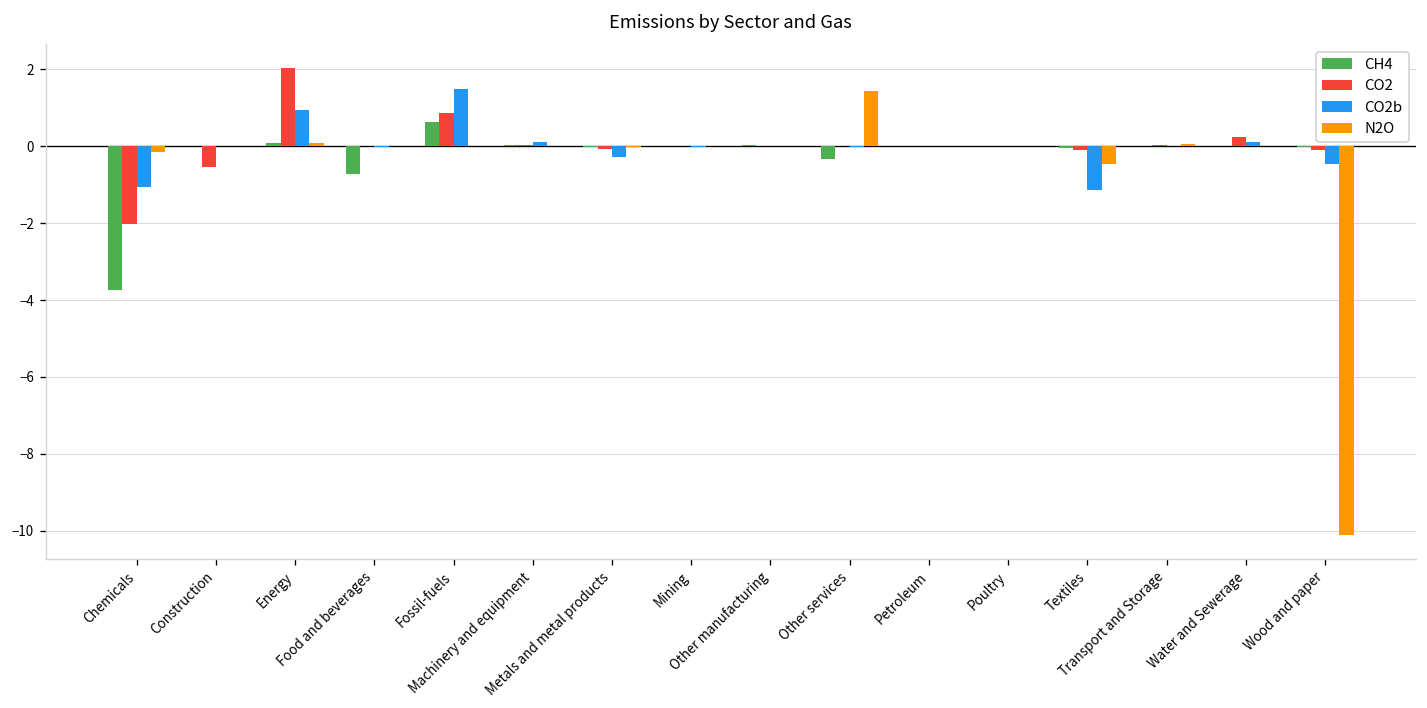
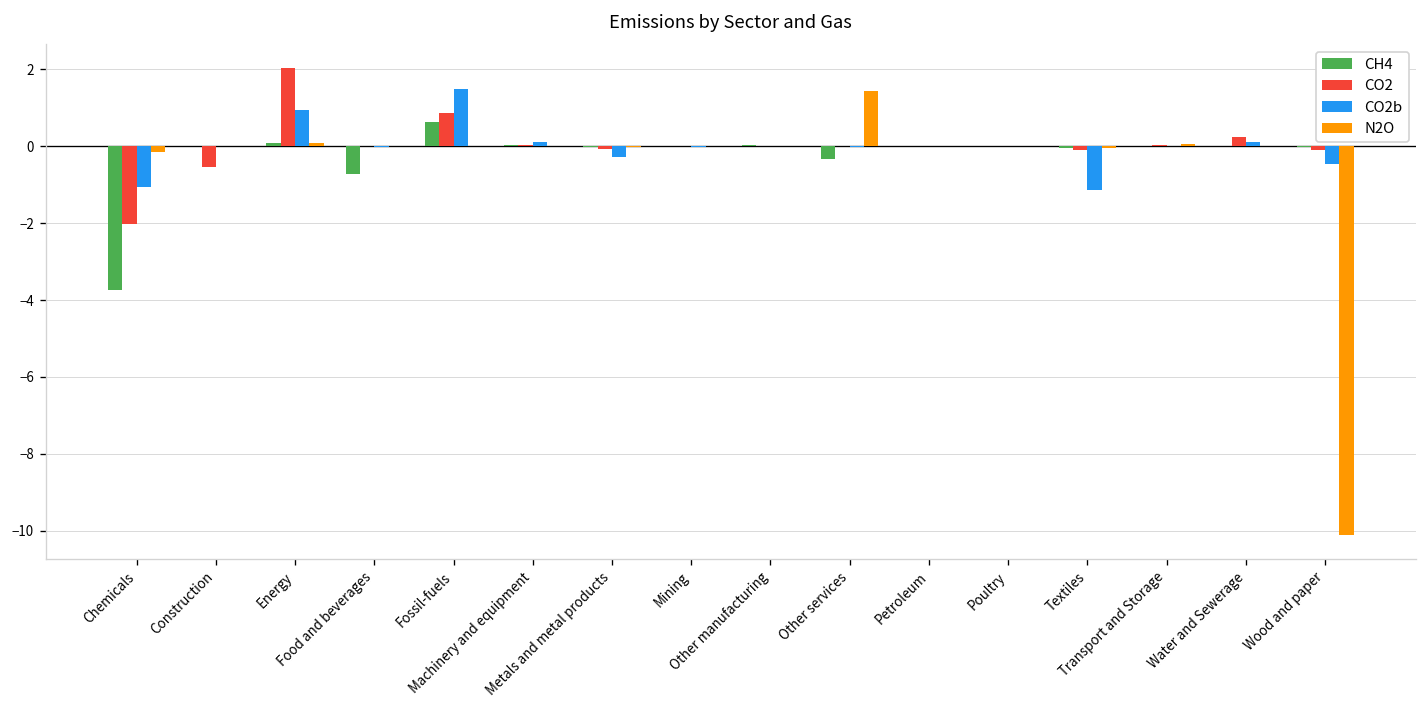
  {
    "CH4": {
      "Chemicals": -3.7,
      "Food and beverages": -0.7,
      "Fossil-fuels": 0.6,
      "Other services": -0.3
    },
    "CO2": {
      "Chemicals": -2.0,
      "Construction": -0.5,
      "Energy": 2.0,
      "Fossil-fuels": 0.9,
      "Textiles": -0.1,
      "Water and Sewerage": 0.2,
      "Wood and paper": -0.1
    },
    "CO2b": {
      "Chemicals": -1.1,
      "Energy": 0.9,
      "Fossil-fuels": 1.5,
      "Machinery and equipment": 0.1,
      "Metals and metal products": -0.3,
      "Textiles": -1.1,
      "Water and Sewerage": 0.1,
      "Wood and paper": -0.5
    },
    "N2O": {
      "Chemicals": -0.1,
      "Energy": 0.1,
      "Other services": 1.4,
-     "Textiles": -0.5,
+     "Textiles": -0.1,
      "Wood and paper": -10.1
    }
  }
